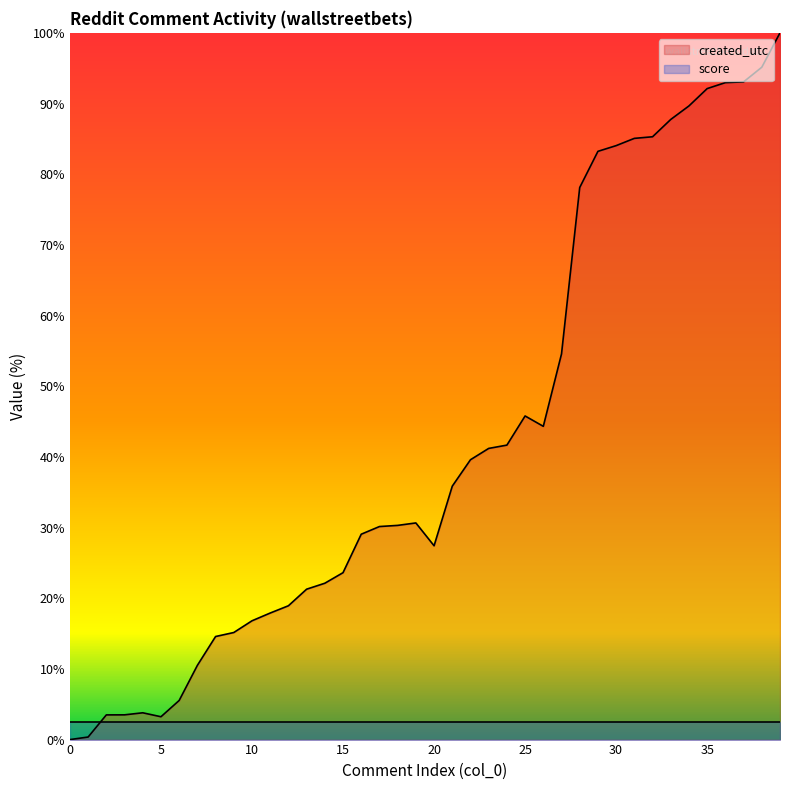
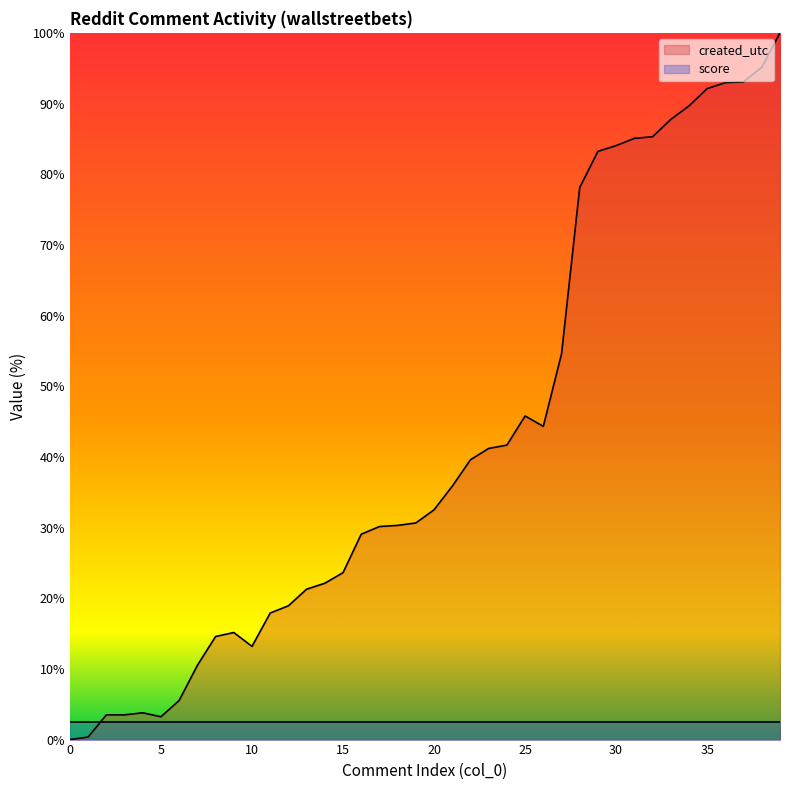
  {
    "created_utc": {
      "0": "0%",
      "5": "3%",
-     "10": "17%",
+     "10": "13%",
      "15": "24%",
-     "20": "27%",
+     "20": "33%",
      "25": "46%",
      "30": "84%",
      "35": "92%"
    },
    "score": {
      "0": "3%",
      "5": "3%",
      "10": "3%",
      "15": "3%",
      "20": "3%",
      "25": "3%",
      "30": "3%",
      "35": "3%"
    }
  }
